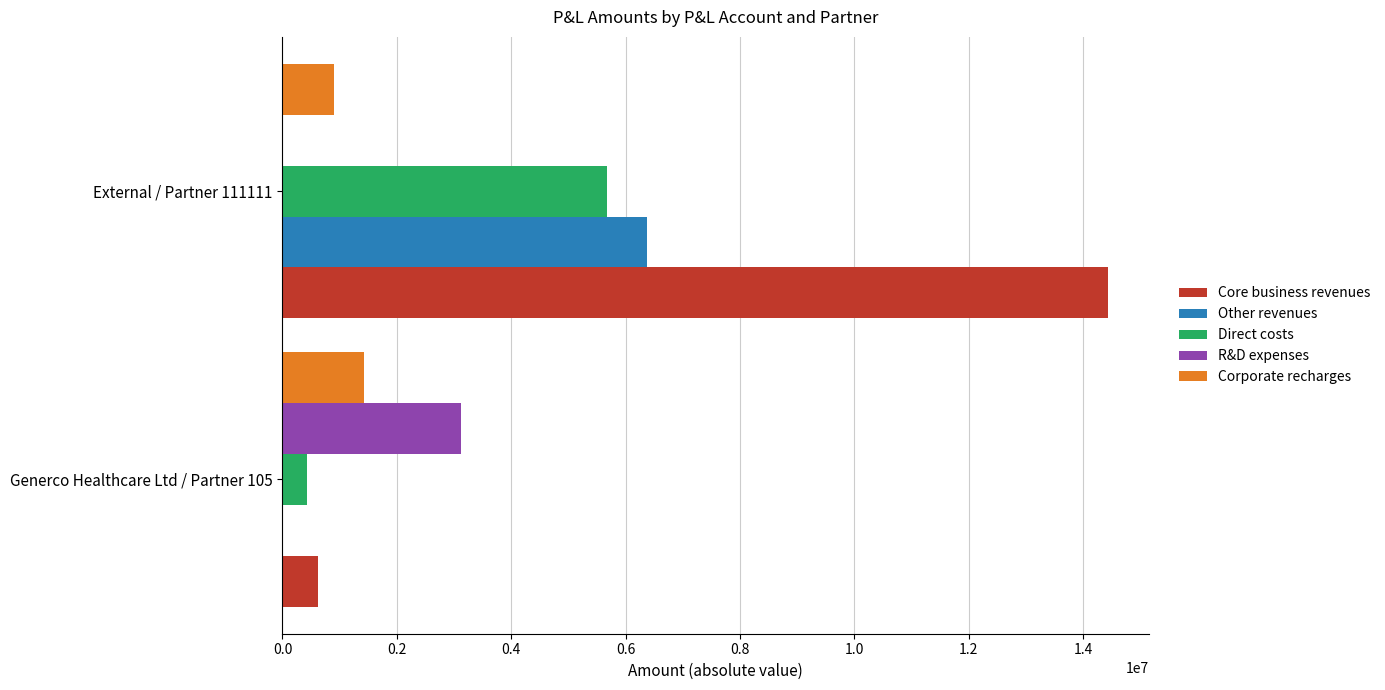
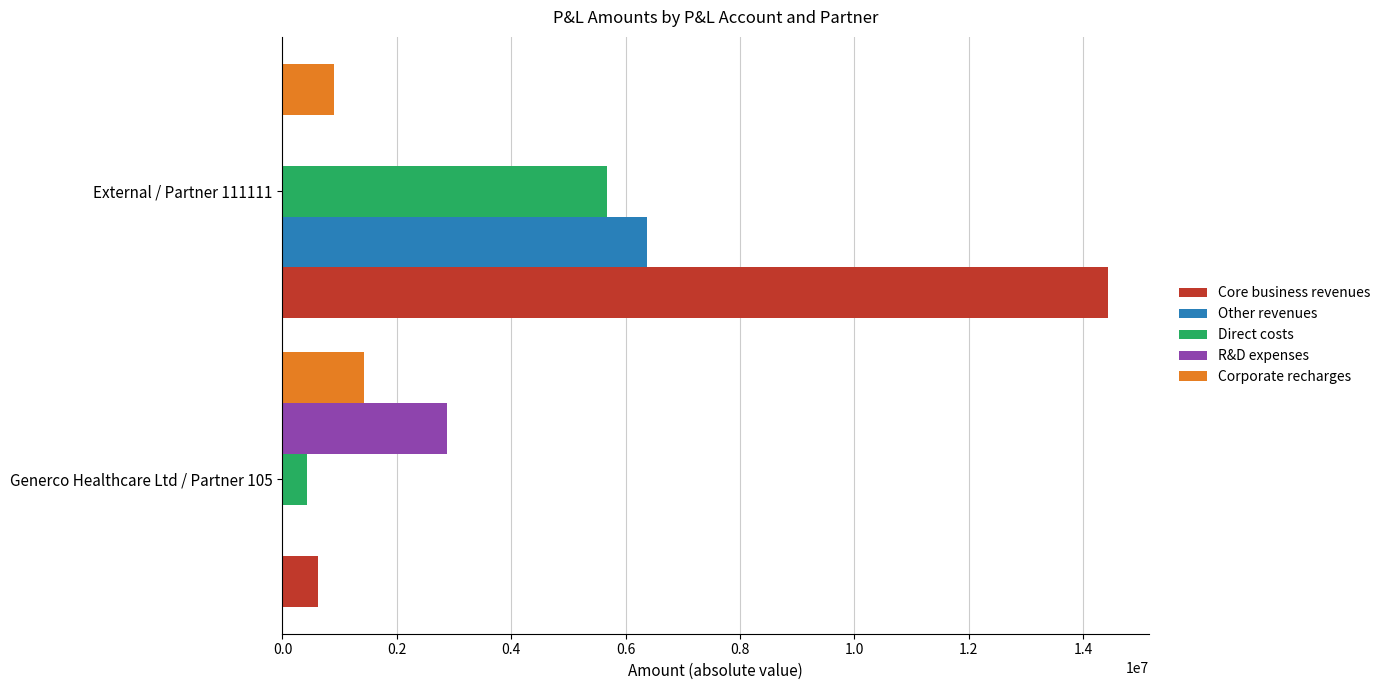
  {
    "Core business revenues": {
      "External / Partner 111111": 14400000,
      "Generco Healthcare Ltd / Partner 105": 600000
    },
    "Other revenues": {
      "External / Partner 111111": 6400000,
      "Generco Healthcare Ltd / Partner 105": 0
    },
    "Direct costs": {
      "External / Partner 111111": 5700000,
      "Generco Healthcare Ltd / Partner 105": 400000
    },
    "R&D expenses": {
-     "Generco Healthcare Ltd / Partner 105": 3100000
+     "Generco Healthcare Ltd / Partner 105": 2900000
    },
    "Corporate recharges": {
      "External / Partner 111111": 900000,
      "Generco Healthcare Ltd / Partner 105": 1400000
    }
  }
